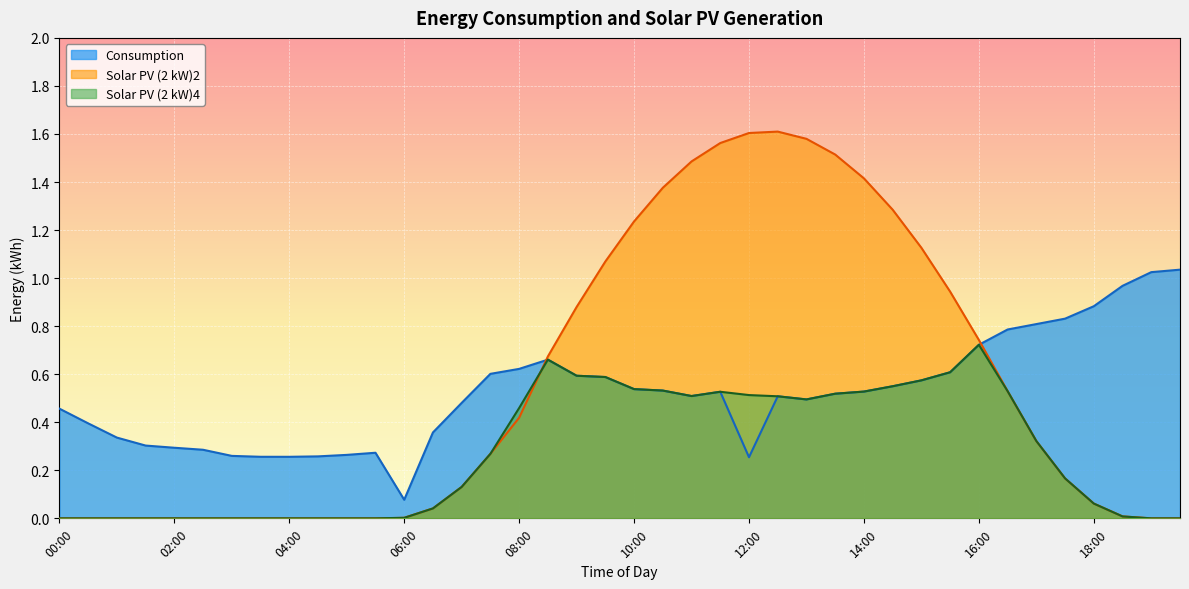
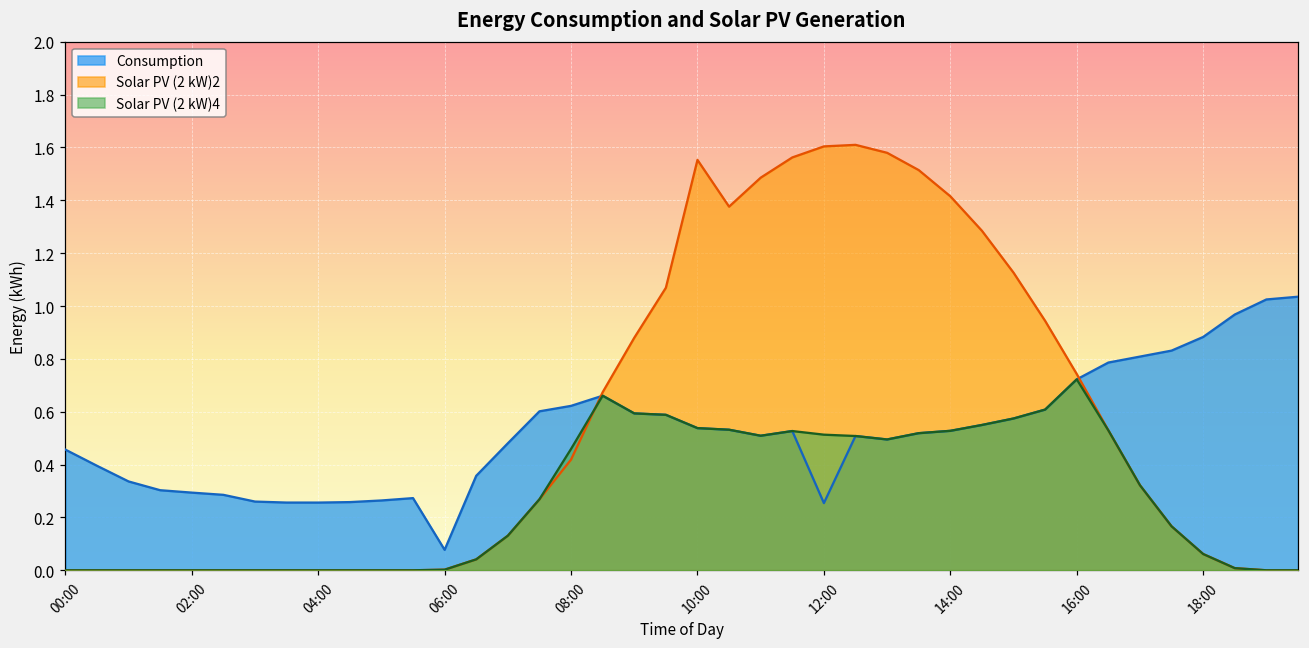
  {
    "Consumption": {
      "00:00": 0.46,
      "02:00": 0.29,
      "04:00": 0.26,
      "06:00": 0.08,
      "08:00": 0.62,
      "12:00": 0.25,
      "18:00": 0.88
    },
    "Solar PV (2 kW)2": {
      "08:00": 0.42,
-     "10:00": 1.24,
+     "10:00": 1.55,
      "12:00": 1.60,
      "14:00": 1.42,
      "16:00": 0.74
    },
    "Solar PV (2 kW)4": {
      "08:00": 0.46,
      "12:00": 0.51
    }
  }
